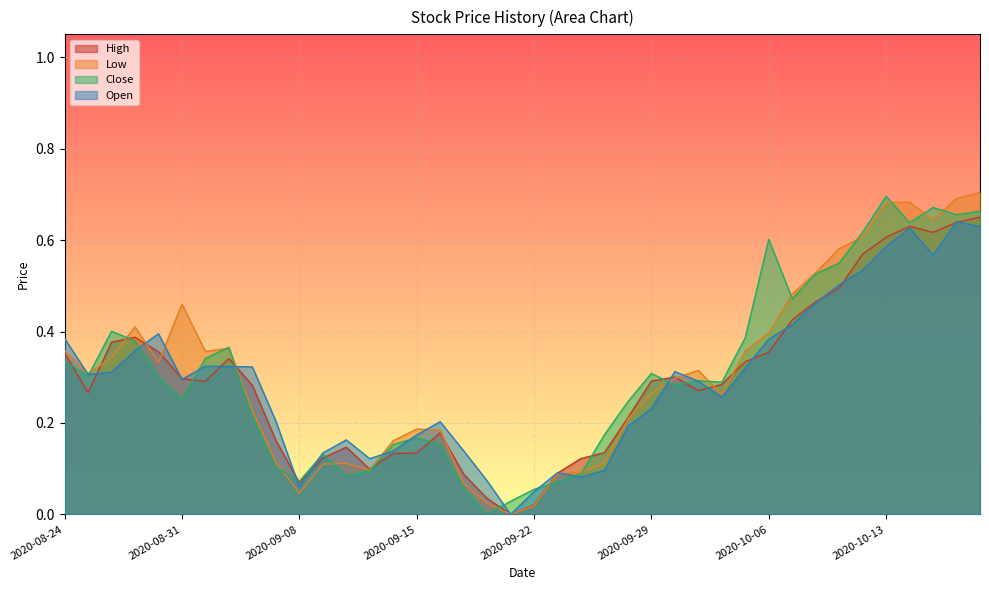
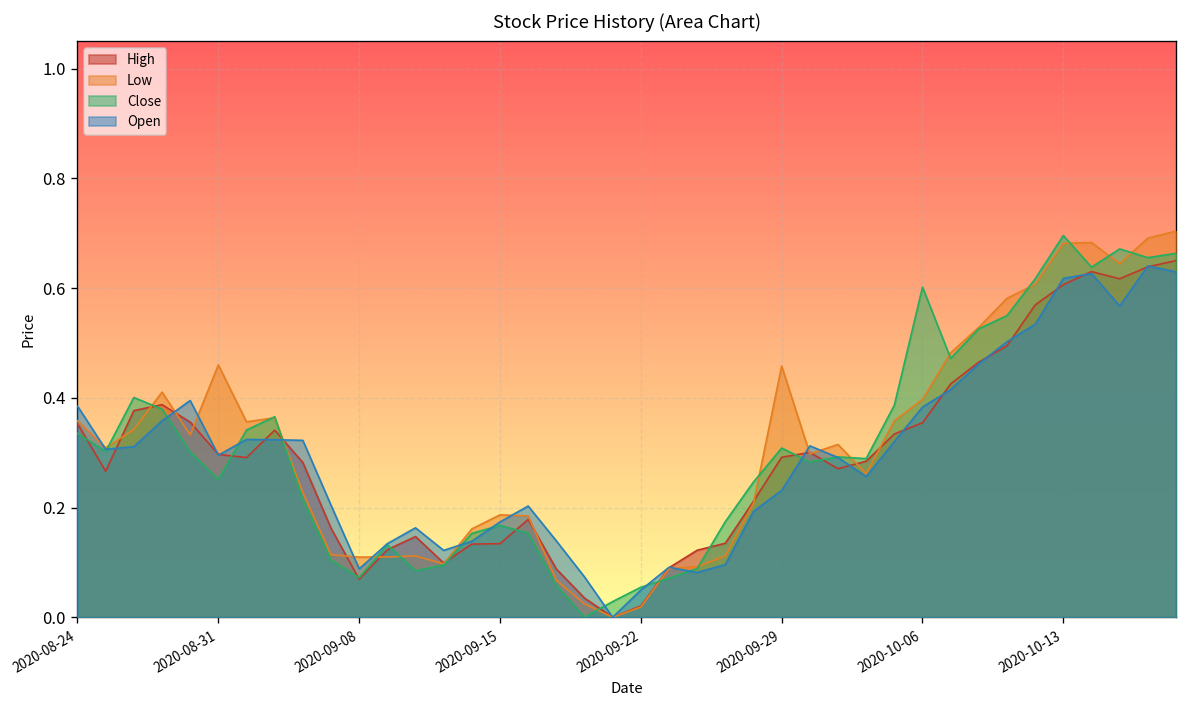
  {
    "High": {
      "2020-09-15": 0.13,
      "2020-09-29": 0.29,
      "2020-10-06": 0.35,
      "2020-10-13": 0.61
    },
    "Low": {
      "2020-08-31": 0.46,
-     "2020-09-08": 0.05,
+     "2020-09-08": 0.11,
      "2020-09-15": 0.19,
-     "2020-09-29": 0.26,
+     "2020-09-29": 0.46,
      "2020-10-06": 0.40,
      "2020-10-13": 0.68
    },
    "Close": {
      "2020-08-24": 0.34,
      "2020-08-31": 0.25,
      "2020-09-15": 0.17,
      "2020-09-29": 0.31,
      "2020-10-06": 0.60,
      "2020-10-13": 0.70
    },
    "Open": {
      "2020-08-24": 0.38,
-     "2020-09-08": 0.06,
+     "2020-09-08": 0.09,
      "2020-09-15": 0.17,
      "2020-09-29": 0.23,
      "2020-10-06": 0.38,
-     "2020-10-13": 0.59
+     "2020-10-13": 0.62
    }
  }
